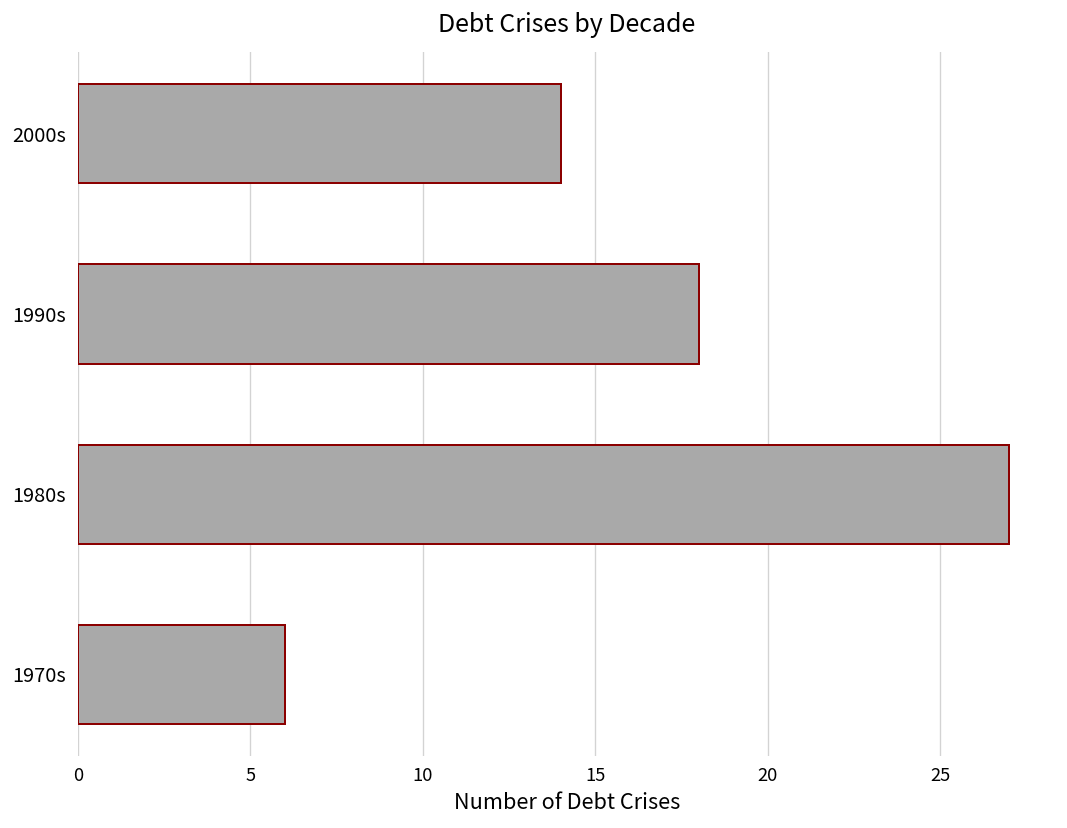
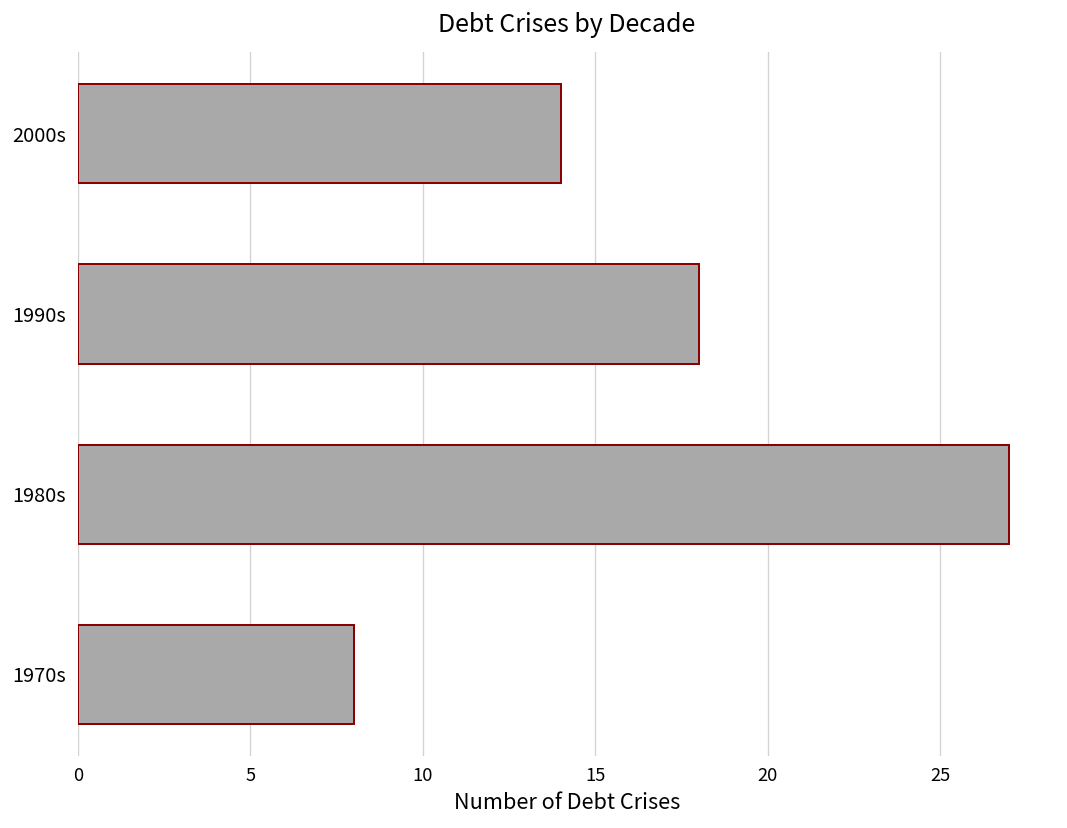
  {
    "2000s": 14,
    "1990s": 18,
    "1980s": 27,
-   "1970s": 6
+   "1970s": 8
  }
